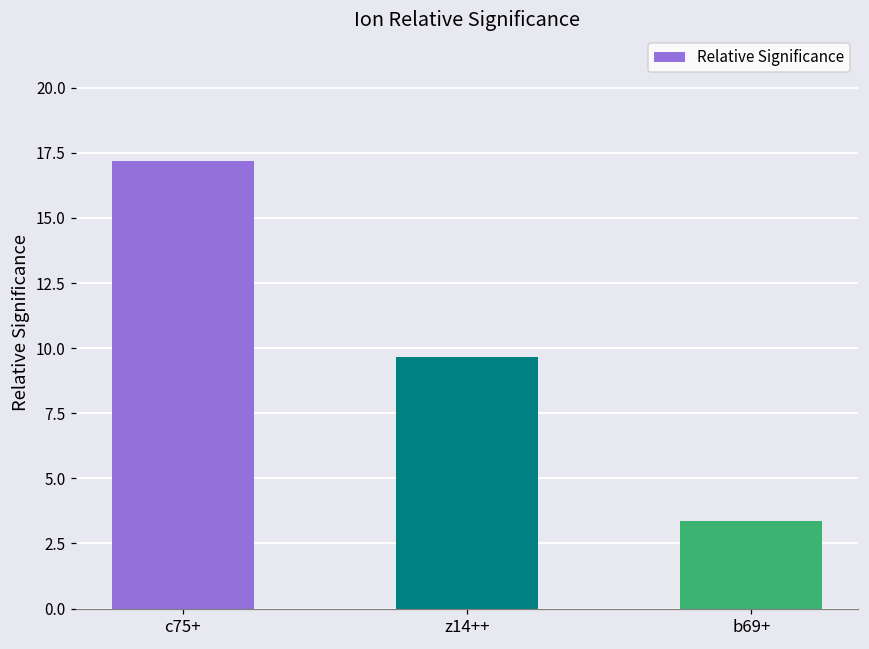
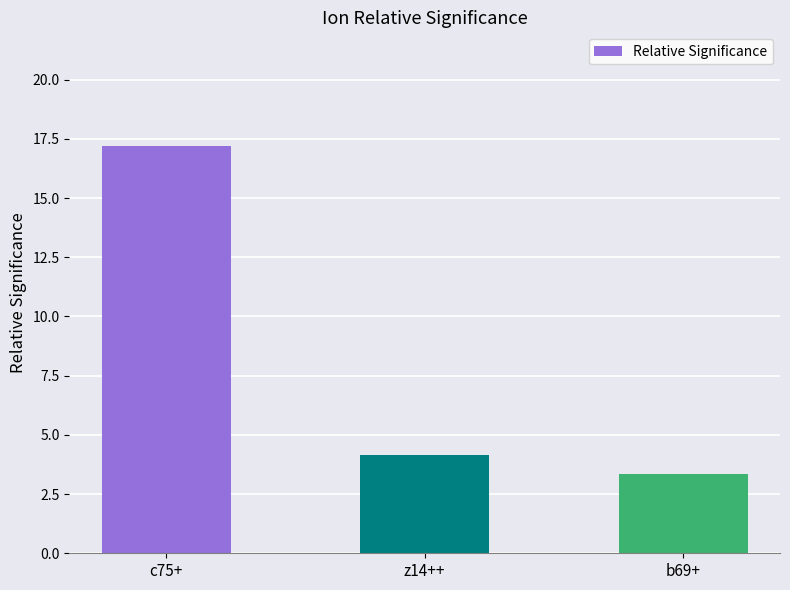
  {
    "c75+": 17.2,
-   "z14++": 9.7,
+   "z14++": 4.1,
    "b69+": 3.4
  }
